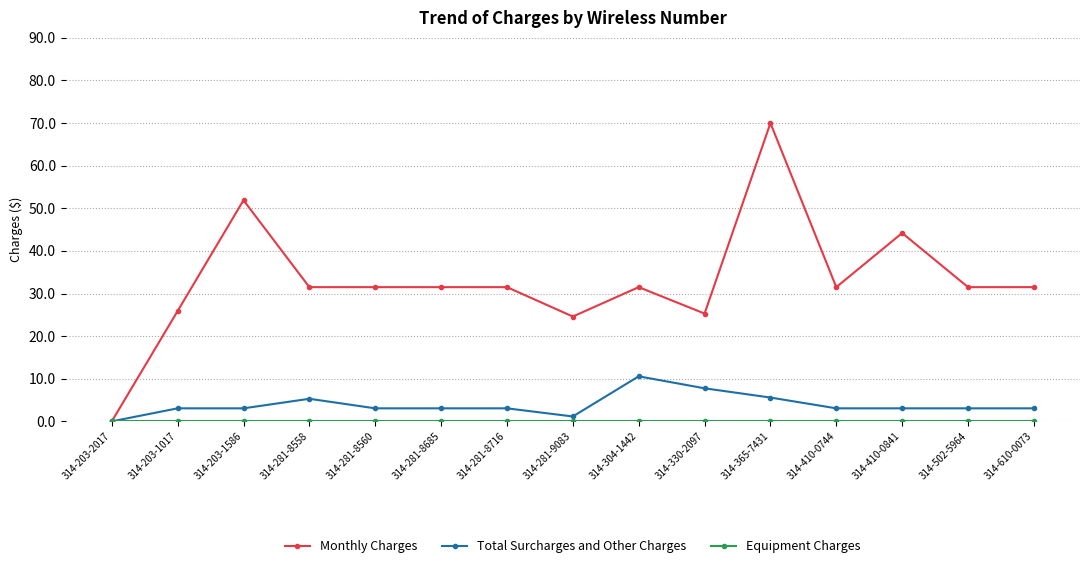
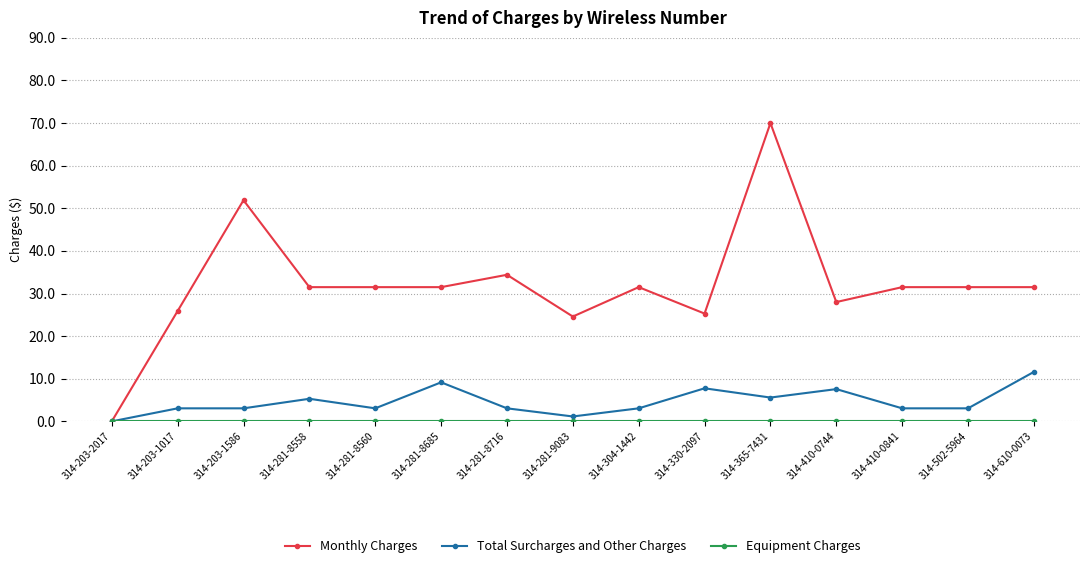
  {
    "Monthly Charges": {
      "314-203-1017": 26,
      "314-203-1586": 52,
      "314-281-8558": 32,
      "314-281-8560": 32,
      "314-281-8685": 32,
-     "314-281-8716": 32,
+     "314-281-8716": 34,
      "314-281-9083": 25,
      "314-304-1442": 32,
      "314-330-2097": 25,
      "314-365-7431": 70,
-     "314-410-0744": 32,
-     "314-410-0841": 44,
+     "314-410-0744": 28,
+     "314-410-0841": 32,
      "314-502-5964": 32,
      "314-610-0073": 32
    },
    "Total Surcharges and Other Charges": {
      "314-203-1017": 3,
      "314-203-1586": 3,
      "314-281-8558": 5,
      "314-281-8560": 3,
-     "314-281-8685": 3,
+     "314-281-8685": 9,
      "314-281-8716": 3,
      "314-281-9083": 1,
-     "314-304-1442": 11,
+     "314-304-1442": 3,
      "314-330-2097": 8,
      "314-365-7431": 6,
-     "314-410-0744": 3,
+     "314-410-0744": 8,
      "314-410-0841": 3,
      "314-502-5964": 3,
-     "314-610-0073": 3
+     "314-610-0073": 12
    },
    "Equipment Charges": {
      "314-203-1017": 0,
      "314-203-1586": 0,
      "314-281-8558": 0,
      "314-281-8560": 0,
      "314-281-8685": 0,
      "314-281-8716": 0,
      "314-281-9083": 0,
      "314-304-1442": 0,
      "314-330-2097": 0,
      "314-365-7431": 0,
      "314-410-0744": 0,
      "314-410-0841": 0,
      "314-502-5964": 0,
      "314-610-0073": 0
    }
  }
